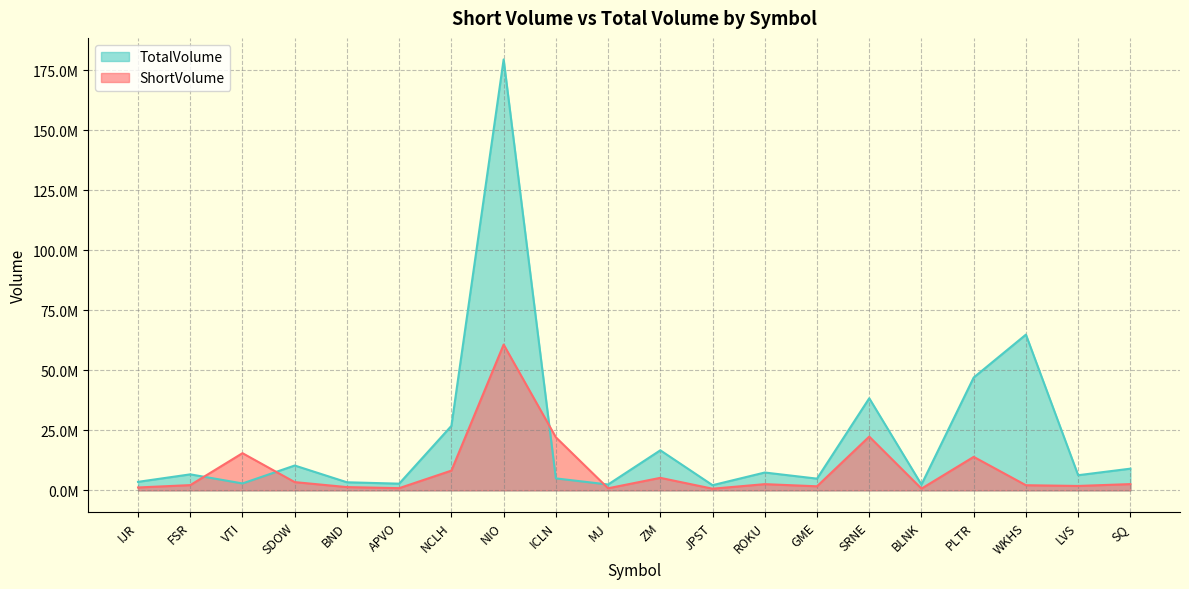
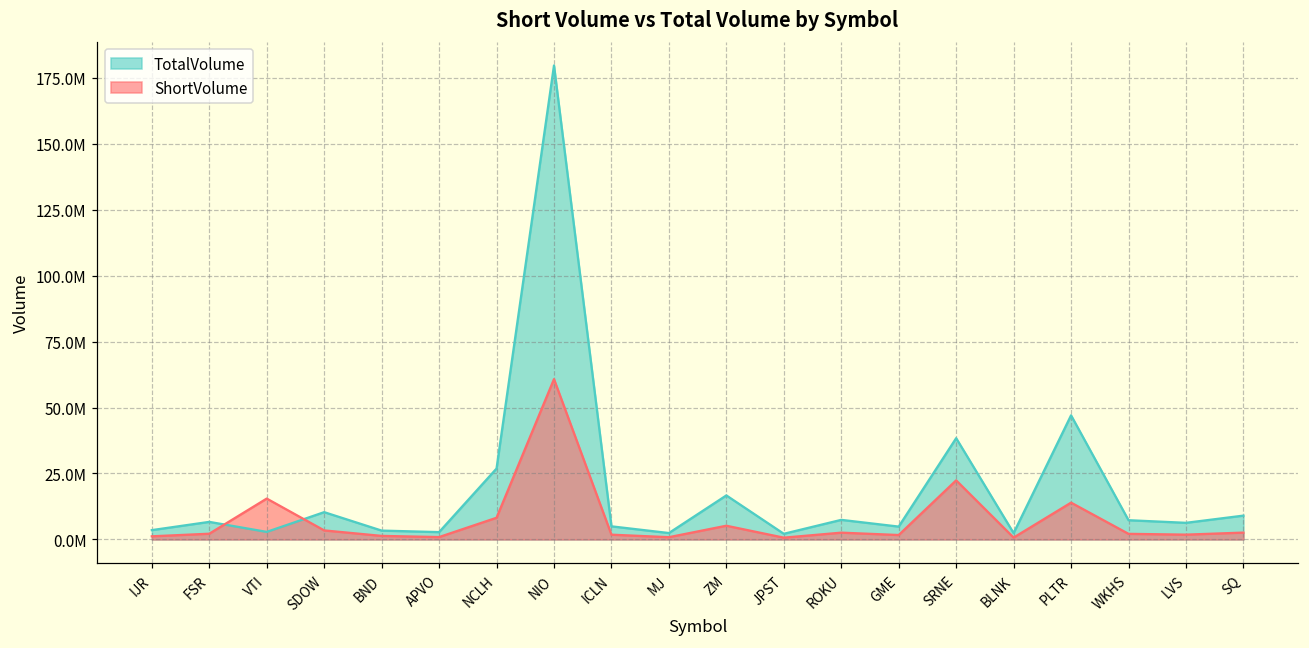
  {
    "TotalVolume": {
      "IJR": 4000000,
      "FSR": 7000000,
      "VTI": 3000000,
      "SDOW": 10000000,
      "BND": 3000000,
      "APVO": 3000000,
      "NCLH": 27000000,
      "NIO": 180000000,
      "ICLN": 5000000,
      "MJ": 2000000,
      "ZM": 17000000,
      "JPST": 2000000,
      "ROKU": 7000000,
      "GME": 5000000,
      "SRNE": 38000000,
      "BLNK": 2000000,
      "PLTR": 47000000,
-     "WKHS": 65000000,
+     "WKHS": 7000000,
      "LVS": 6000000,
      "SQ": 9000000
    },
    "ShortVolume": {
      "IJR": 1000000,
      "FSR": 2000000,
      "VTI": 15000000,
      "SDOW": 3000000,
      "BND": 1000000,
      "APVO": 1000000,
      "NCLH": 8000000,
      "NIO": 61000000,
-     "ICLN": 22000000,
+     "ICLN": 2000000,
      "MJ": 1000000,
      "ZM": 5000000,
      "JPST": 1000000,
      "ROKU": 3000000,
      "GME": 2000000,
      "SRNE": 22000000,
      "BLNK": 1000000,
      "PLTR": 14000000,
      "WKHS": 2000000,
      "LVS": 2000000,
      "SQ": 3000000
    }
  }
